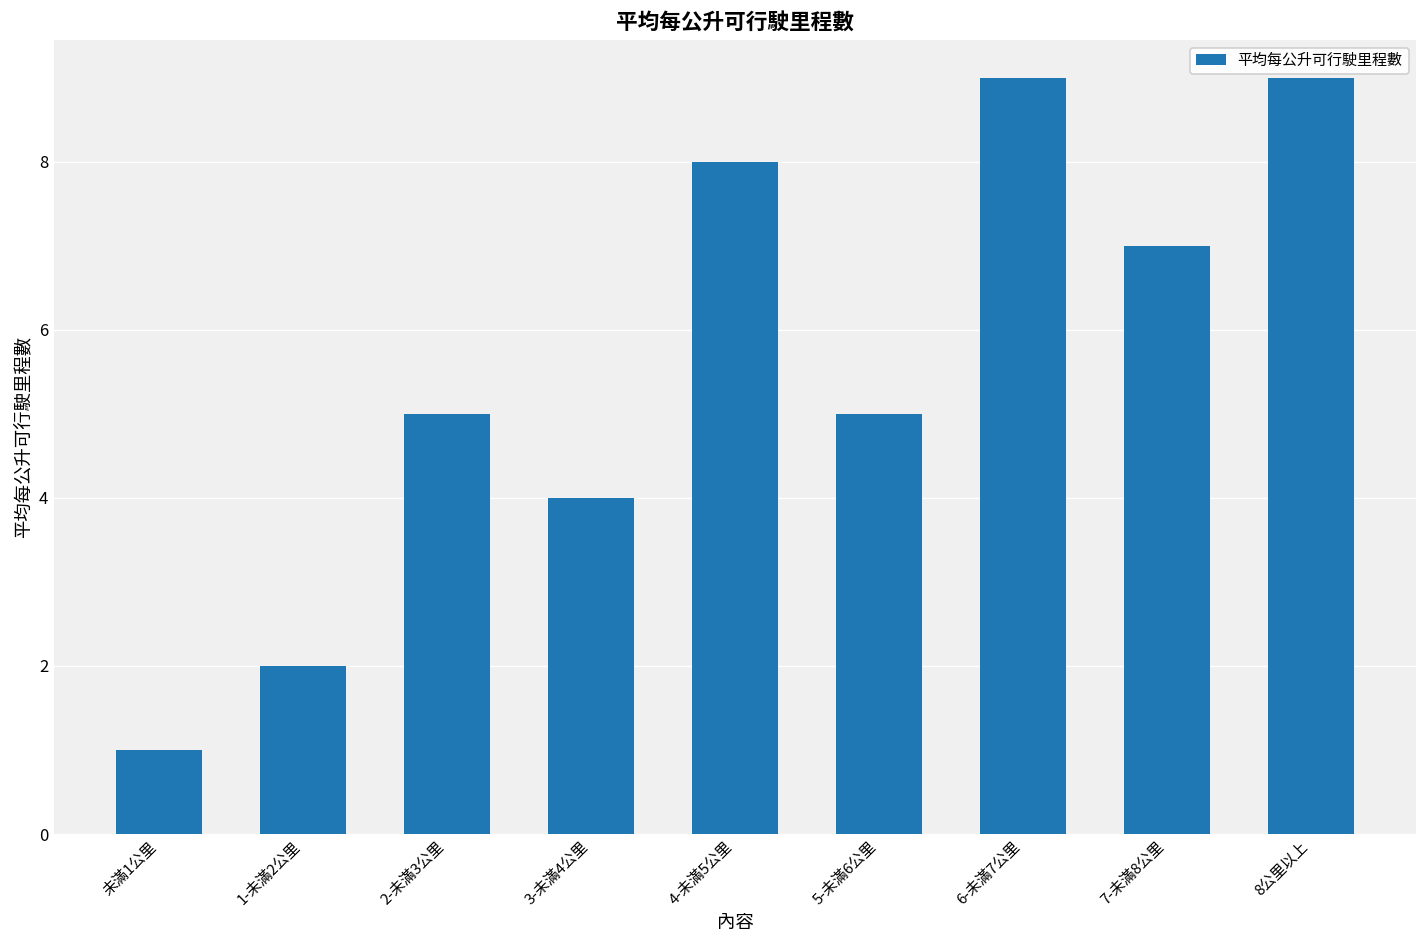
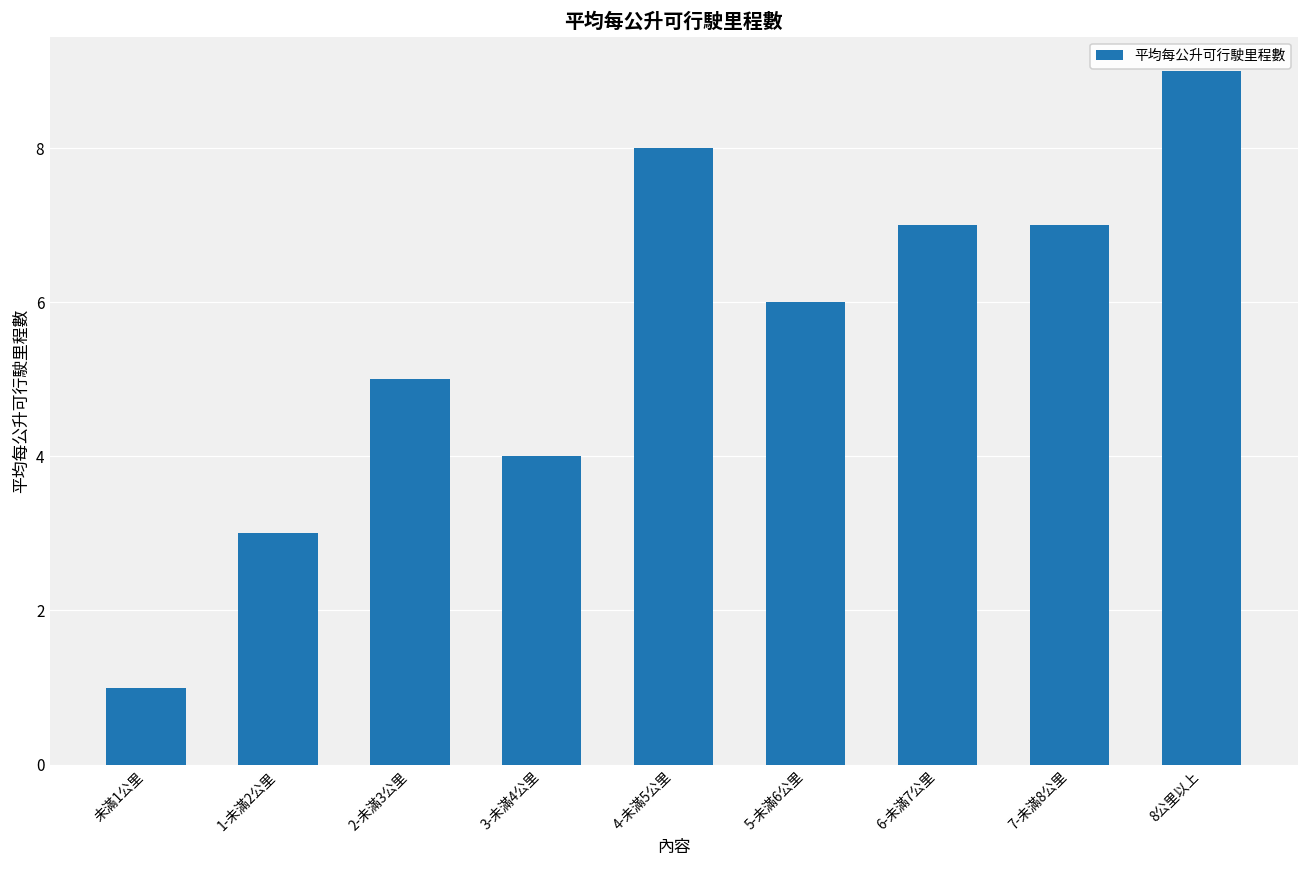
  {
    "未滿1公里": 1,
-   "1-未滿2公里": 2,
+   "1-未滿2公里": 3,
    "2-未滿3公里": 5,
    "3-未滿4公里": 4,
    "4-未滿5公里": 8,
-   "5-未滿6公里": 5,
-   "6-未滿7公里": 9,
+   "5-未滿6公里": 6,
+   "6-未滿7公里": 7,
    "7-未滿8公里": 7,
    "8公里以上": 9
  }
